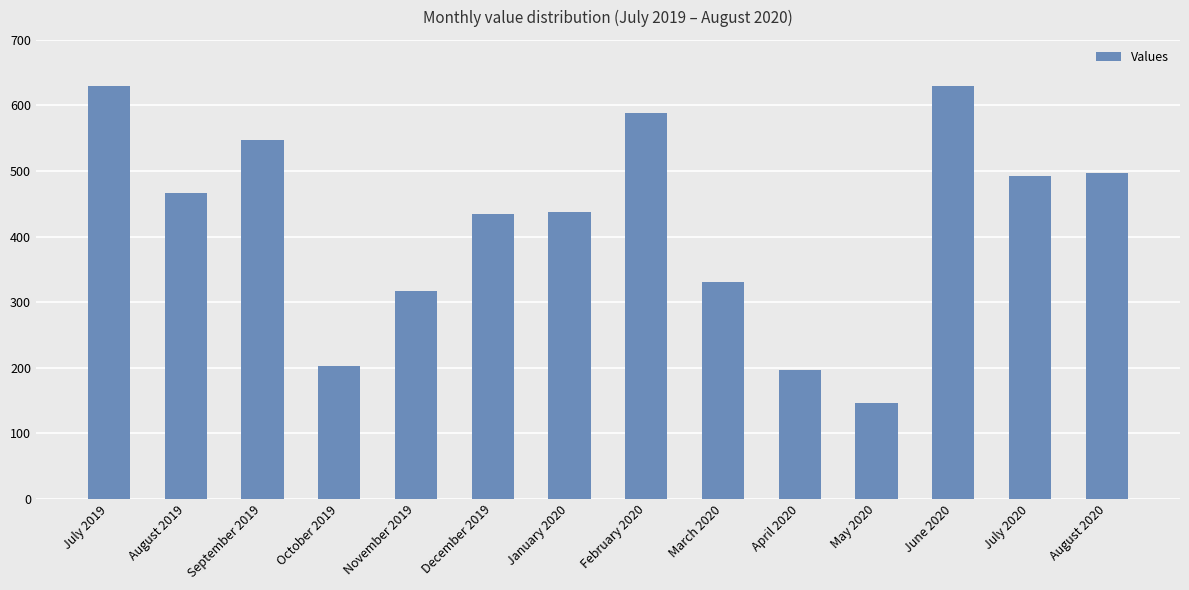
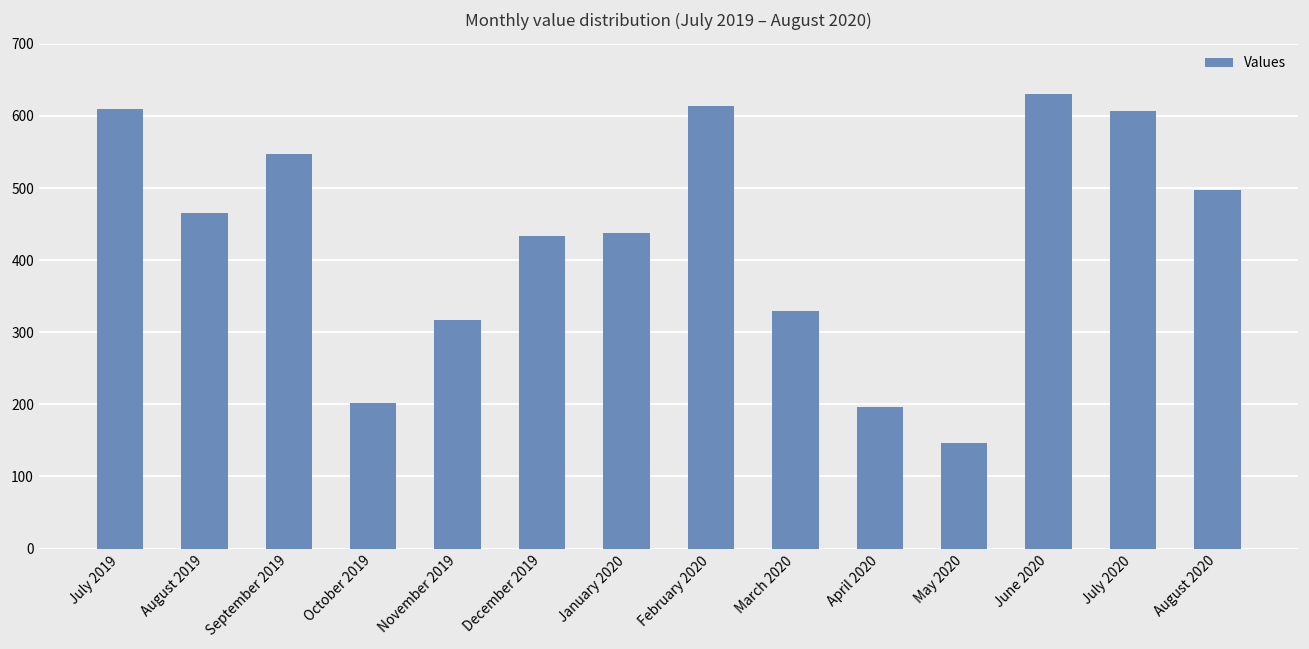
  {
-   "July 2019": 630,
+   "July 2019": 610,
    "August 2019": 470,
    "September 2019": 550,
    "October 2019": 200,
    "November 2019": 320,
    "December 2019": 430,
    "January 2020": 440,
-   "February 2020": 590,
+   "February 2020": 610,
    "March 2020": 330,
    "April 2020": 200,
    "May 2020": 150,
    "June 2020": 630,
-   "July 2020": 490,
+   "July 2020": 610,
    "August 2020": 500
  }
